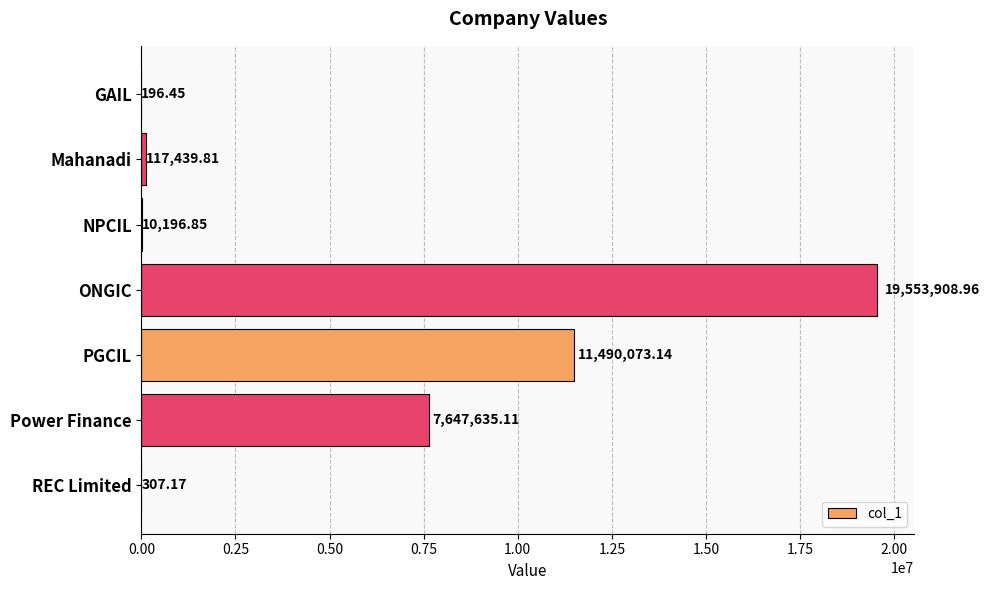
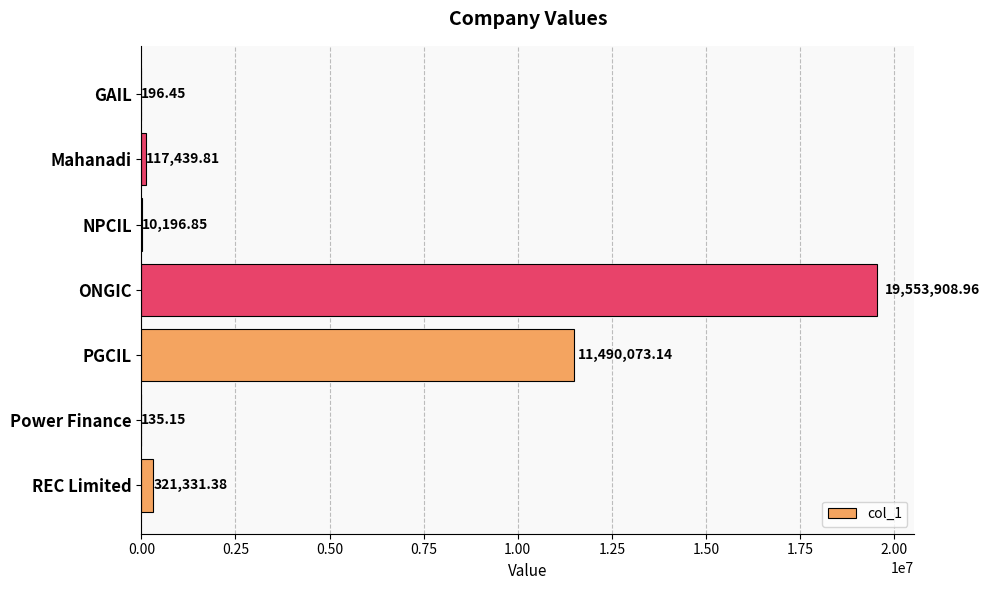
  {
    "GAIL": "196.45",
    "Mahanadi": "117,439.81",
    "NPCIL": "10,196.85",
    "ONGIC": "19,553,908.96",
    "PGCIL": "11,490,073.14",
-   "Power Finance": "7,647,635.11",
-   "REC Limited": "307.17"
+   "Power Finance": "135.15",
+   "REC Limited": "321,331.38"
  }
